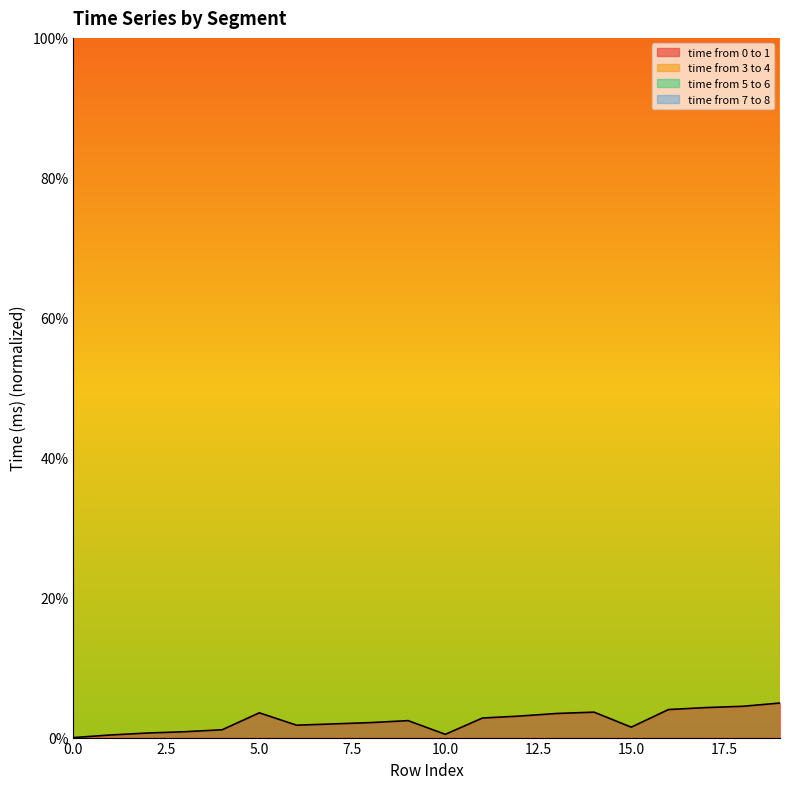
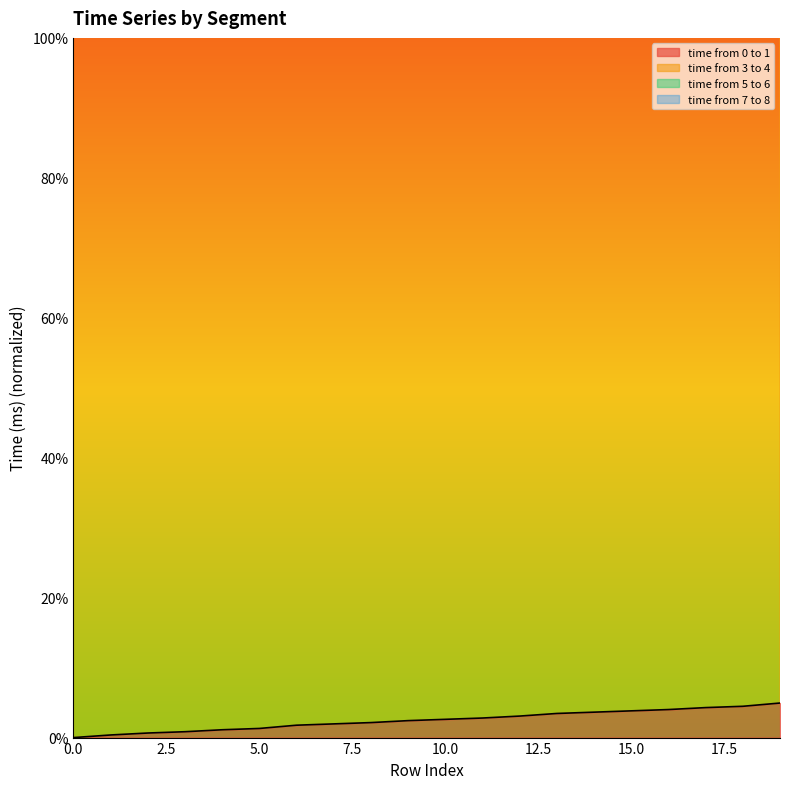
  {
    "time from 0 to 1": {
      "0.0": "0%",
-     "5.0": "4%",
-     "10.0": "0%",
-     "15.0": "1%"
+     "5.0": "1%",
+     "10.0": "3%",
+     "15.0": "4%"
    }
  }
